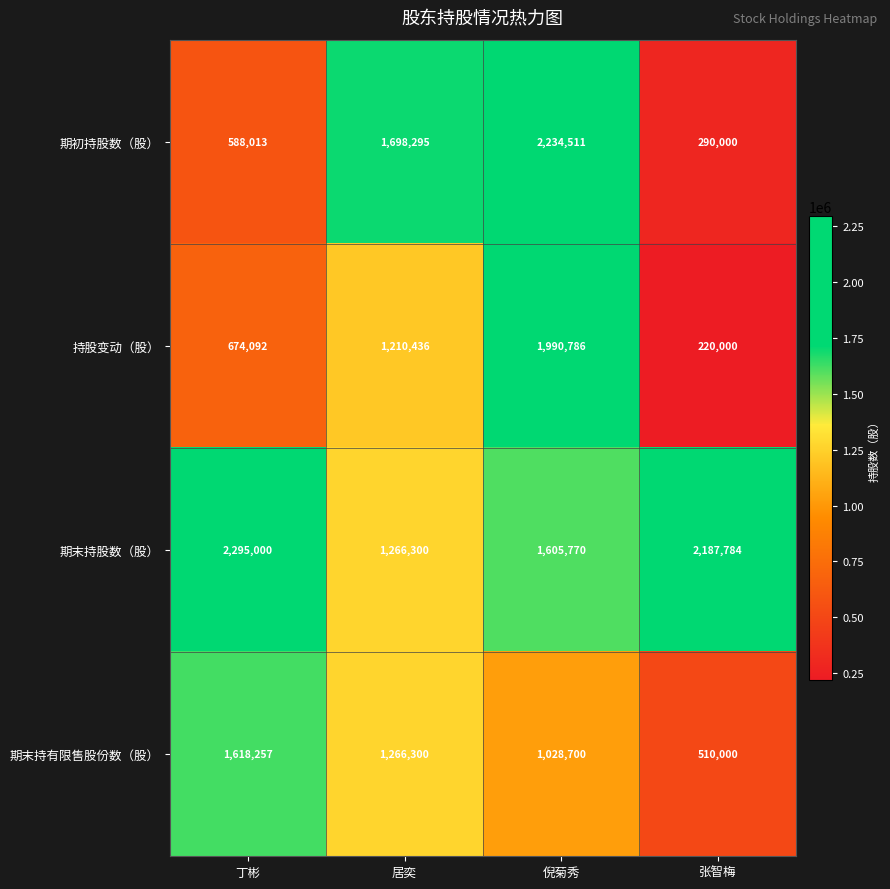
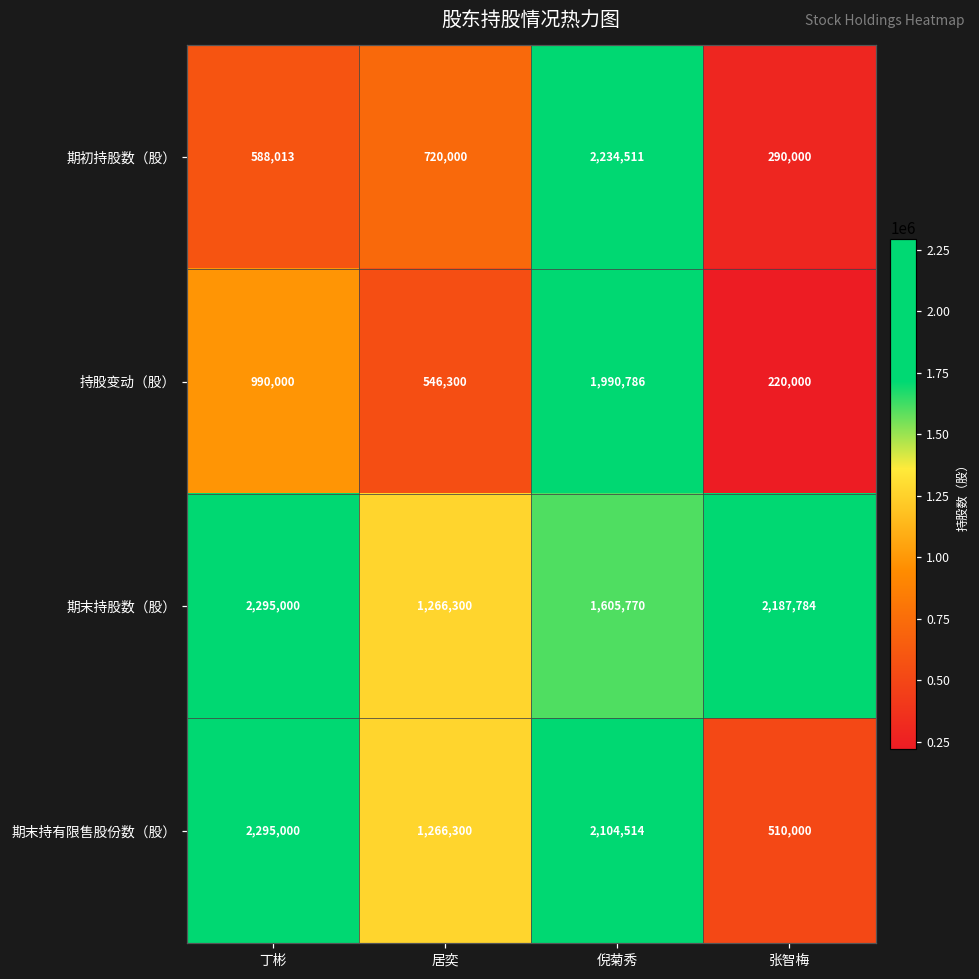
  {
    "期初持股数（股）": {
      "丁彬": "588,013",
-     "居奕": "1,698,295",
+     "居奕": "720,000",
      "倪菊秀": "2,234,511",
      "张智梅": "290,000"
    },
    "持股变动（股）": {
-     "丁彬": "674,092",
-     "居奕": "1,210,436",
+     "丁彬": "990,000",
+     "居奕": "546,300",
      "倪菊秀": "1,990,786",
      "张智梅": "220,000"
    },
    "期末持股数（股）": {
      "丁彬": "2,295,000",
      "居奕": "1,266,300",
      "倪菊秀": "1,605,770",
      "张智梅": "2,187,784"
    },
    "期末持有限售股份数（股）": {
-     "丁彬": "1,618,257",
+     "丁彬": "2,295,000",
      "居奕": "1,266,300",
-     "倪菊秀": "1,028,700",
+     "倪菊秀": "2,104,514",
      "张智梅": "510,000"
    }
  }
